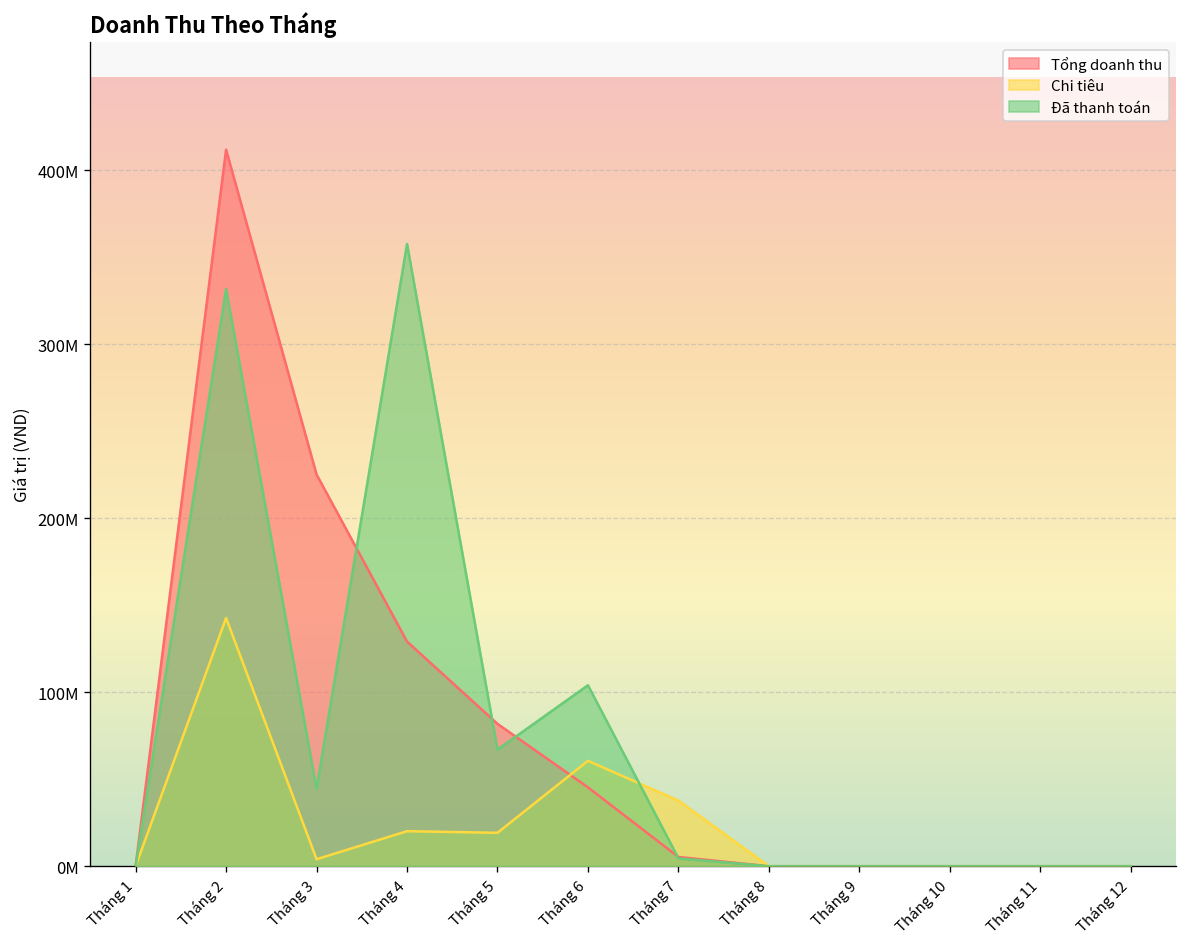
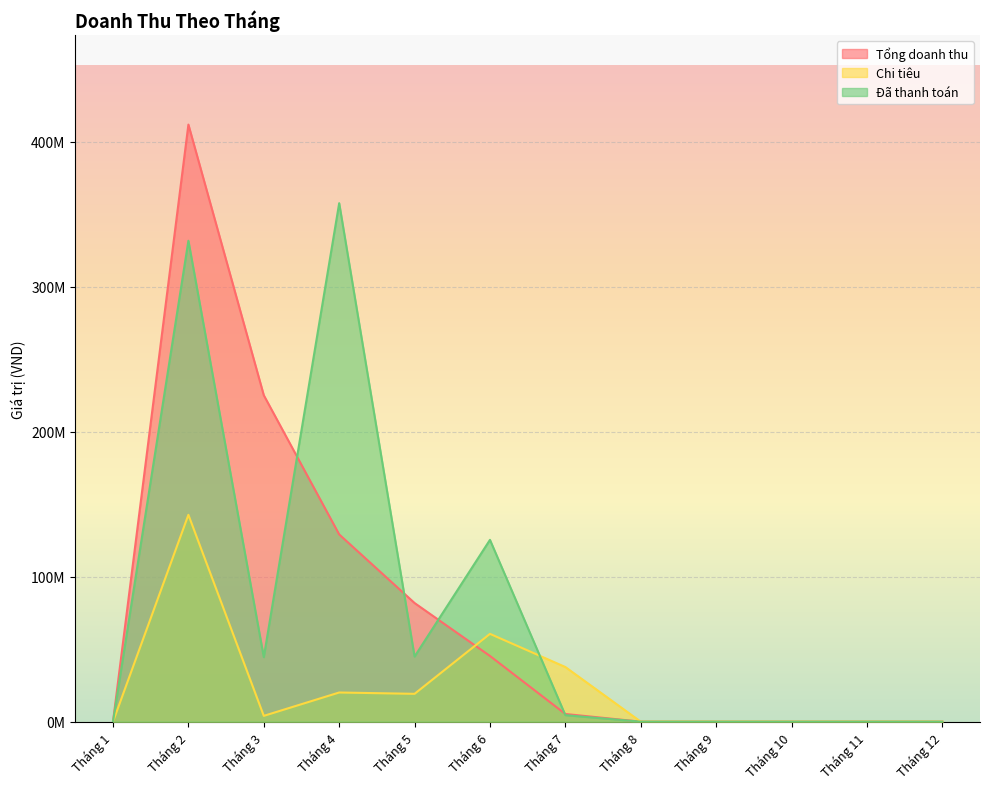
  {
    "Tổng doanh thu": {
      "Tháng 2": 412000000,
      "Tháng 3": 225000000,
      "Tháng 4": 129000000,
      "Tháng 5": 82000000,
      "Tháng 6": 45000000
    },
    "Chi tiêu": {
      "Tháng 2": 143000000,
      "Tháng 3": 4000000,
      "Tháng 4": 20000000,
      "Tháng 5": 19000000,
      "Tháng 6": 61000000,
      "Tháng 7": 38000000
    },
    "Đã thanh toán": {
      "Tháng 2": 332000000,
      "Tháng 3": 44000000,
      "Tháng 4": 358000000,
-     "Tháng 5": 67000000,
-     "Tháng 6": 104000000
+     "Tháng 5": 45000000,
+     "Tháng 6": 125000000
    }
  }
